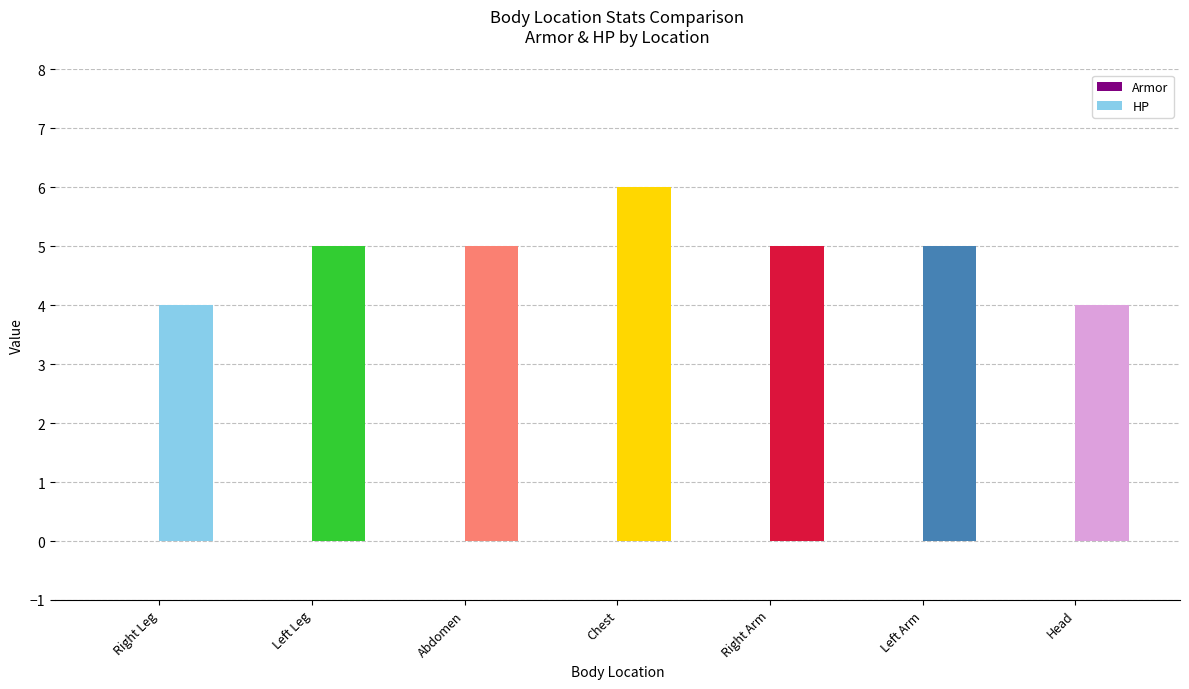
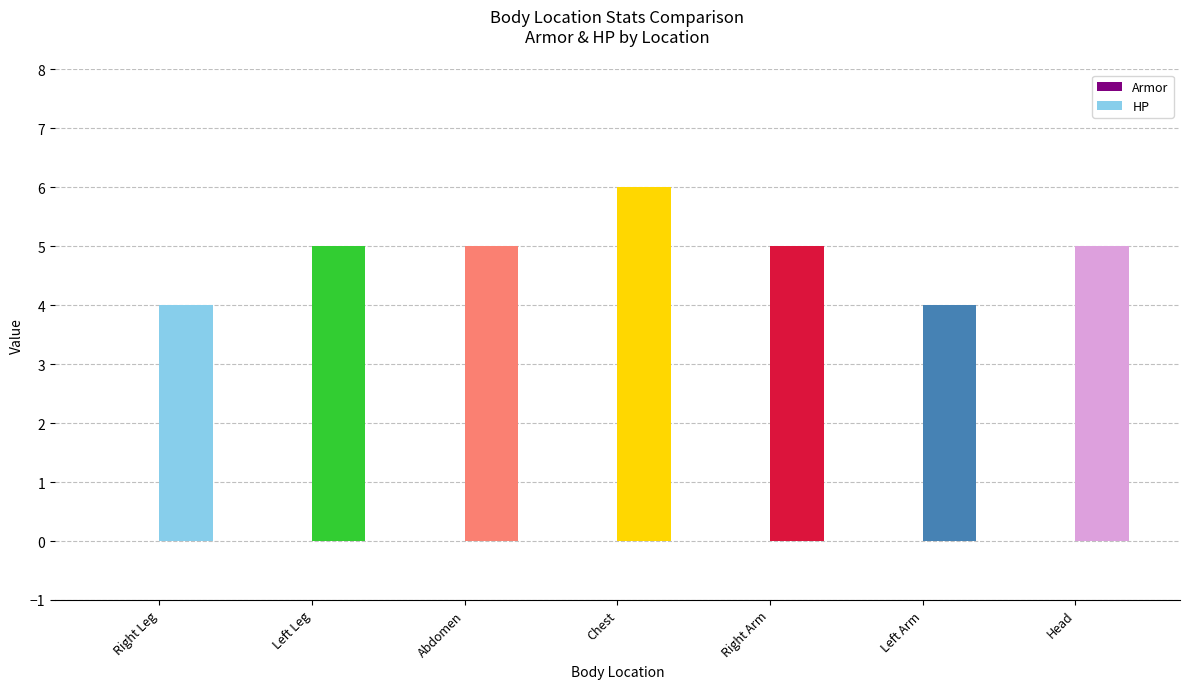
  {
    "Armor": {
      "Right Leg": 0,
      "Left Leg": 0,
      "Abdomen": 0,
      "Chest": 0,
      "Right Arm": 0,
      "Left Arm": 0,
      "Head": 0
    },
    "HP": {
      "Right Leg": 4,
      "Left Leg": 5,
      "Abdomen": 5,
      "Chest": 6,
      "Right Arm": 5,
-     "Left Arm": 5,
-     "Head": 4
+     "Left Arm": 4,
+     "Head": 5
    }
  }
